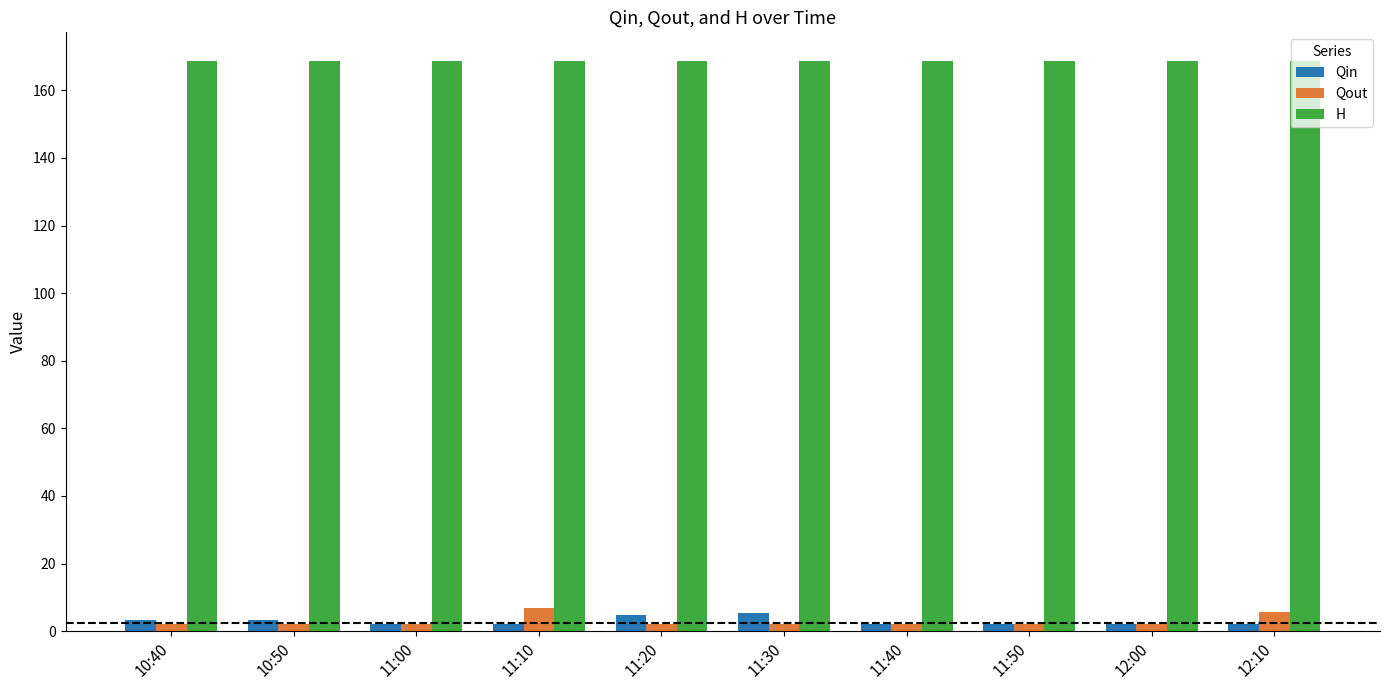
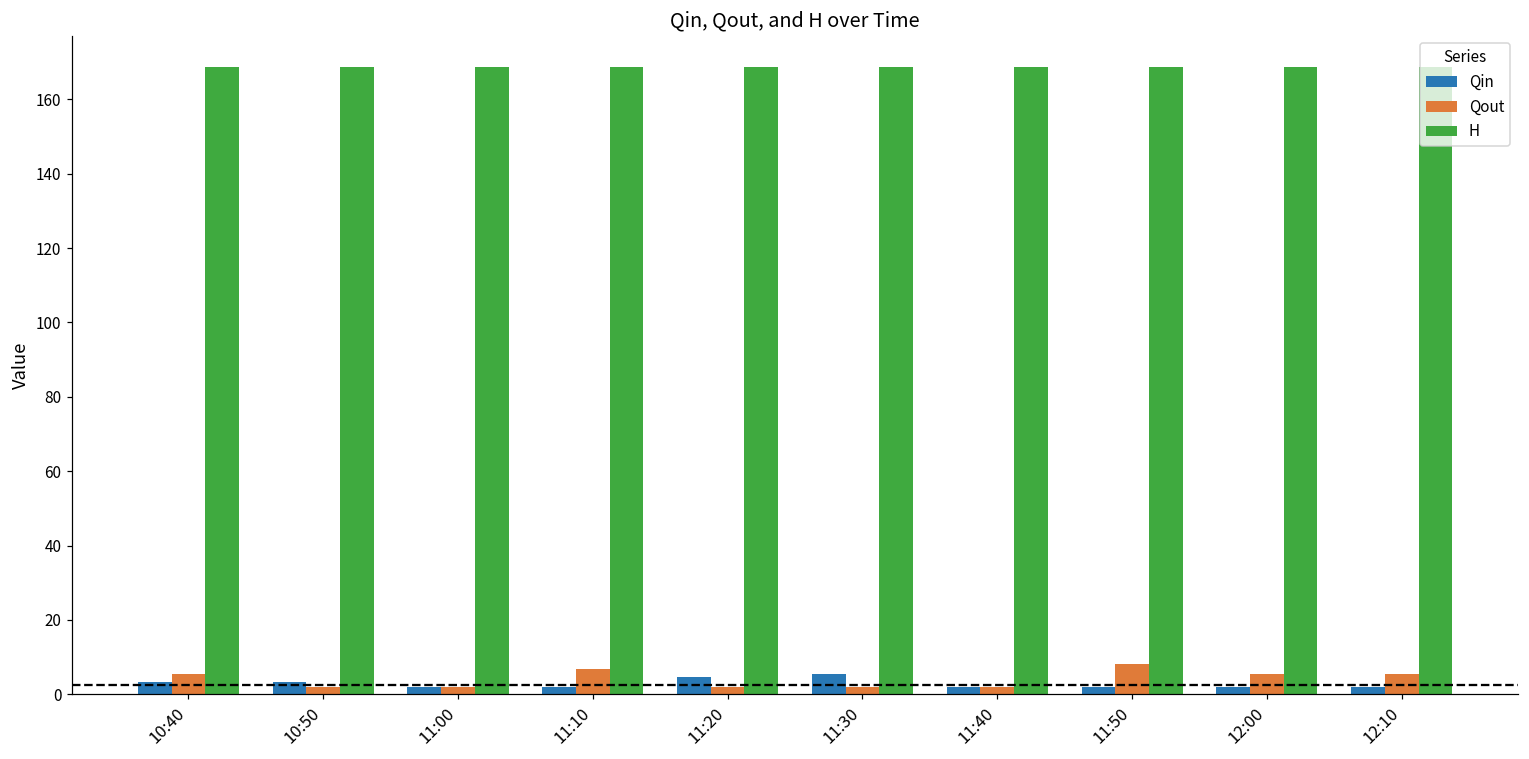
  {
    "Qin": {
      "10:40": 3,
      "10:50": 3,
      "11:00": 2,
      "11:10": 2,
      "11:20": 5,
      "11:30": 5,
      "11:40": 2,
      "11:50": 2,
      "12:00": 2,
      "12:10": 2
    },
    "Qout": {
-     "10:40": 2,
+     "10:40": 6,
      "10:50": 2,
      "11:00": 2,
      "11:10": 7,
      "11:20": 2,
      "11:30": 2,
      "11:40": 2,
-     "11:50": 2,
-     "12:00": 2,
+     "11:50": 8,
+     "12:00": 5,
      "12:10": 6
    },
    "H": {
      "10:40": 169,
      "10:50": 169,
      "11:00": 169,
      "11:10": 169,
      "11:20": 169,
      "11:30": 169,
      "11:40": 169,
      "11:50": 169,
      "12:00": 169
    }
  }
